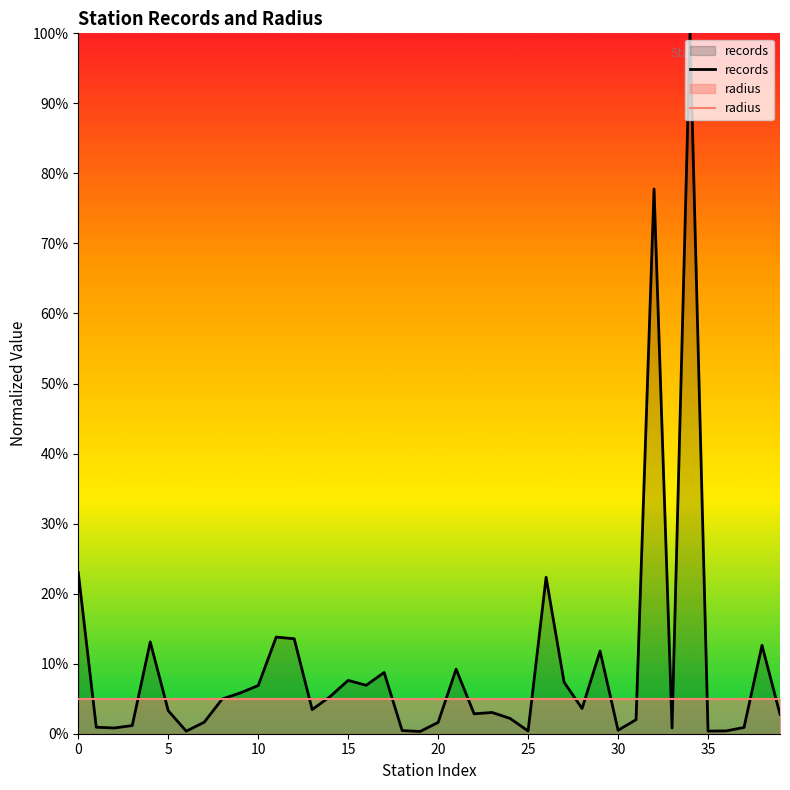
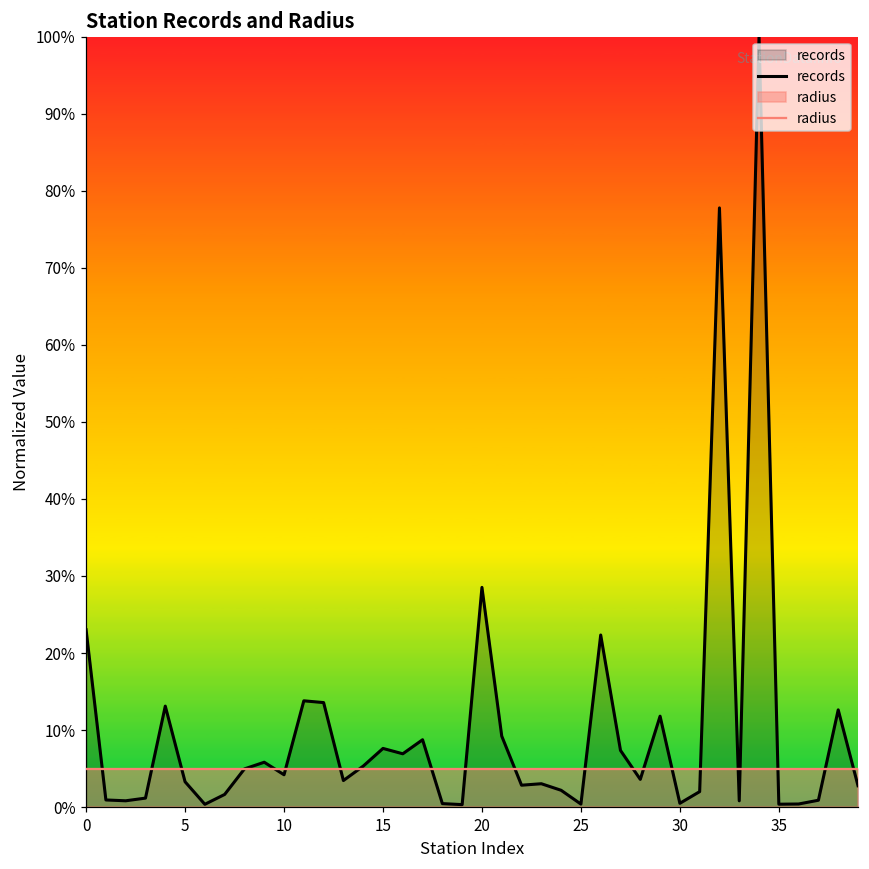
  {
    "records": {
      "0": "23%",
      "5": "3%",
-     "10": "7%",
+     "10": "4%",
      "15": "8%",
-     "20": "2%",
+     "20": "29%",
      "25": "0%",
      "30": "0%",
      "35": "0%"
    },
    "radius": {
      "0": "5%",
      "5": "5%",
      "10": "5%",
      "15": "5%",
      "20": "5%",
      "25": "5%",
      "30": "5%",
      "35": "5%"
    }
  }
